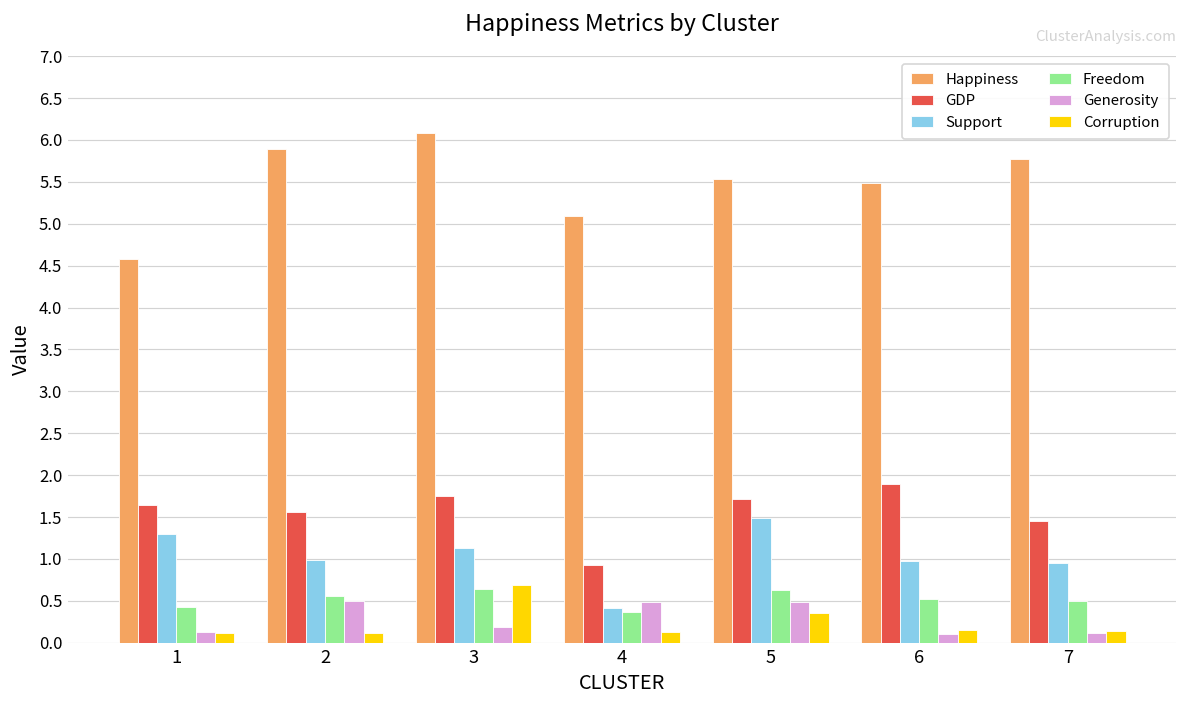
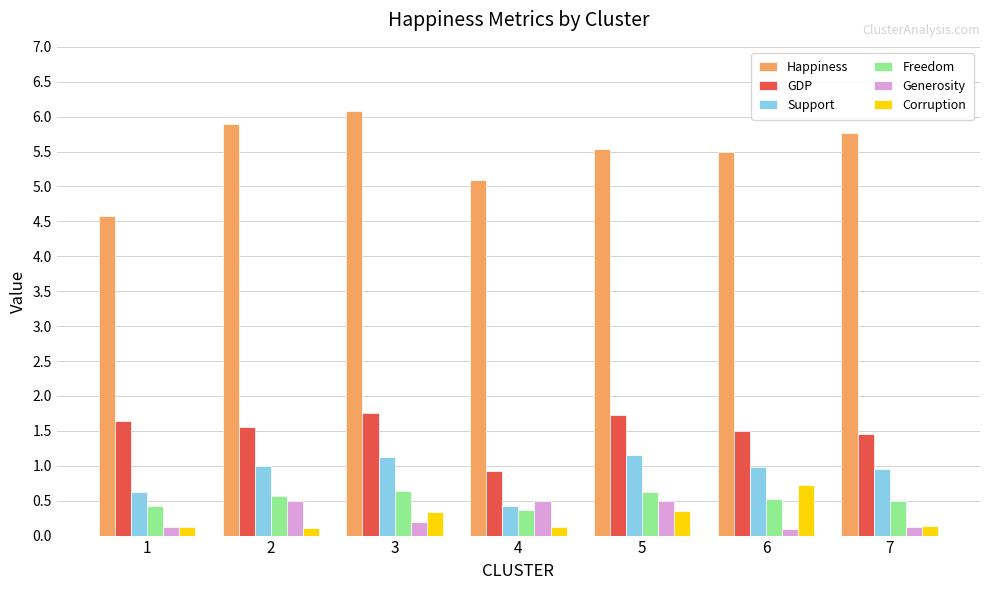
  {
    "Happiness": {
      "1": 4.6,
      "2": 5.9,
      "3": 6.1,
      "4": 5.1,
      "5": 5.5,
      "6": 5.5,
      "7": 5.8
    },
    "GDP": {
      "1": 1.6,
      "2": 1.6,
      "3": 1.8,
      "4": 0.9,
      "5": 1.7,
-     "6": 1.9,
+     "6": 1.5,
      "7": 1.5
    },
    "Support": {
-     "1": 1.3,
+     "1": 0.6,
      "2": 1.0,
      "3": 1.1,
      "4": 0.4,
-     "5": 1.5,
+     "5": 1.2,
      "6": 1.0,
      "7": 1.0
    },
    "Freedom": {
      "1": 0.4,
      "2": 0.6,
      "3": 0.6,
      "4": 0.4,
      "5": 0.6,
      "6": 0.5,
      "7": 0.5
    },
    "Generosity": {
      "1": 0.1,
      "2": 0.5,
      "3": 0.2,
      "4": 0.5,
      "5": 0.5,
      "6": 0.1,
      "7": 0.1
    },
    "Corruption": {
      "1": 0.1,
      "2": 0.1,
-     "3": 0.7,
+     "3": 0.3,
      "4": 0.1,
      "5": 0.4,
-     "6": 0.2,
+     "6": 0.7,
      "7": 0.1
    }
  }
